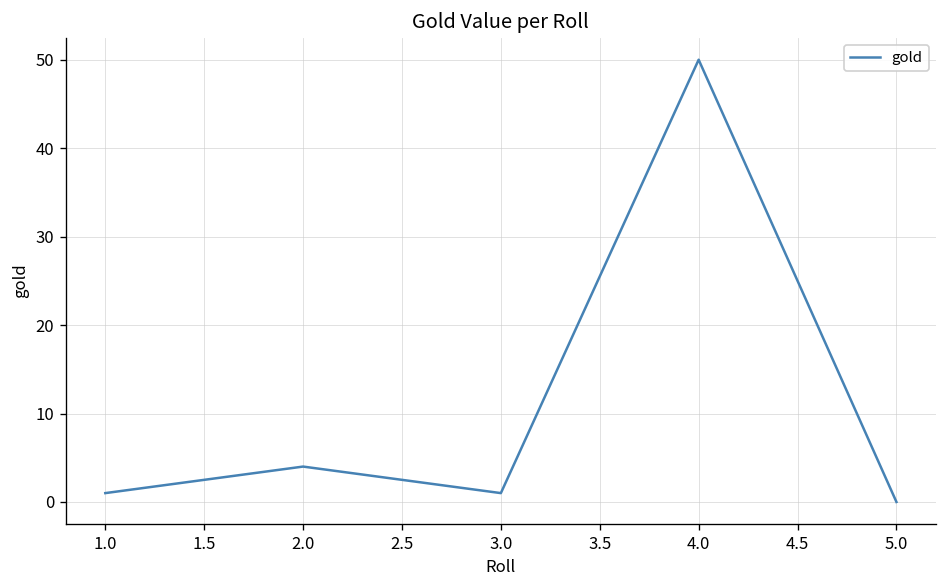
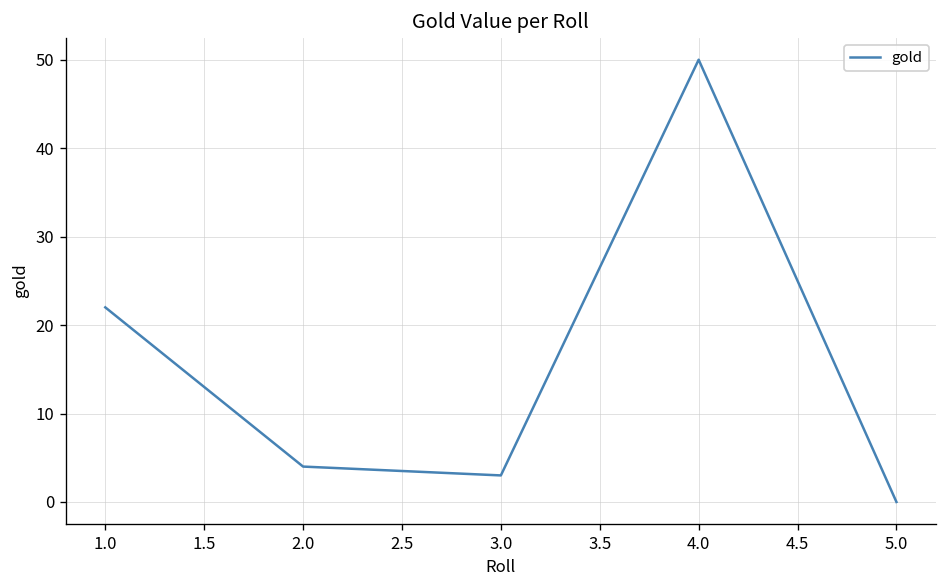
  {
-   "1.0": 1,
+   "1.0": 22,
    "2.0": 4,
-   "3.0": 1,
+   "3.0": 3,
    "4.0": 50,
    "5.0": 0
  }
